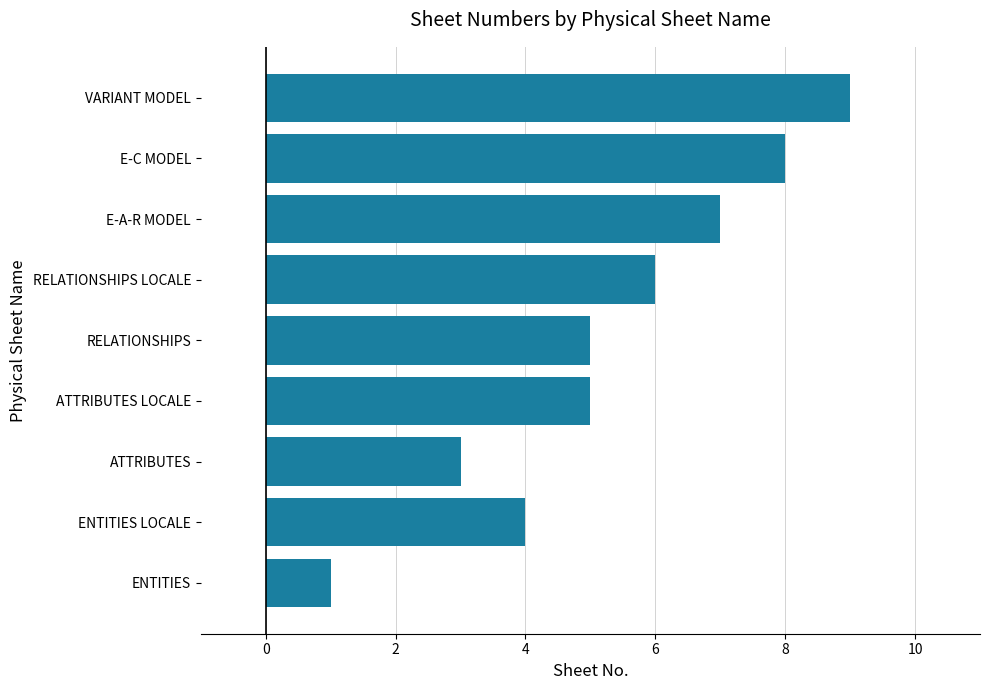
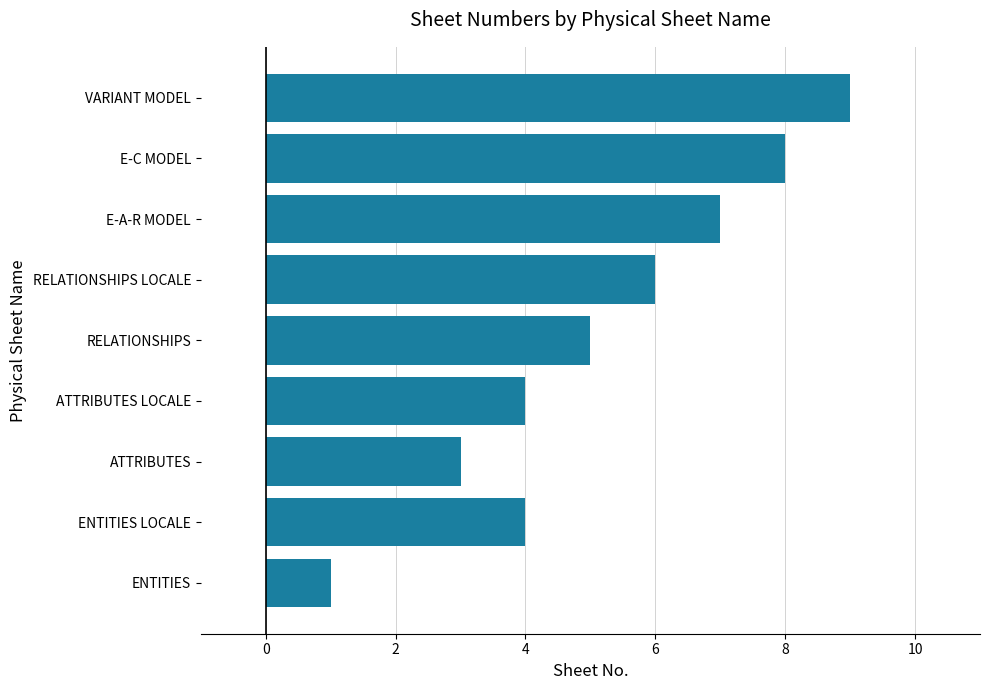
  {
    "VARIANT MODEL": 9,
    "E-C MODEL": 8,
    "E-A-R MODEL": 7,
    "RELATIONSHIPS LOCALE": 6,
    "RELATIONSHIPS": 5,
-   "ATTRIBUTES LOCALE": 5,
+   "ATTRIBUTES LOCALE": 4,
    "ATTRIBUTES": 3,
    "ENTITIES LOCALE": 4,
    "ENTITIES": 1
  }
